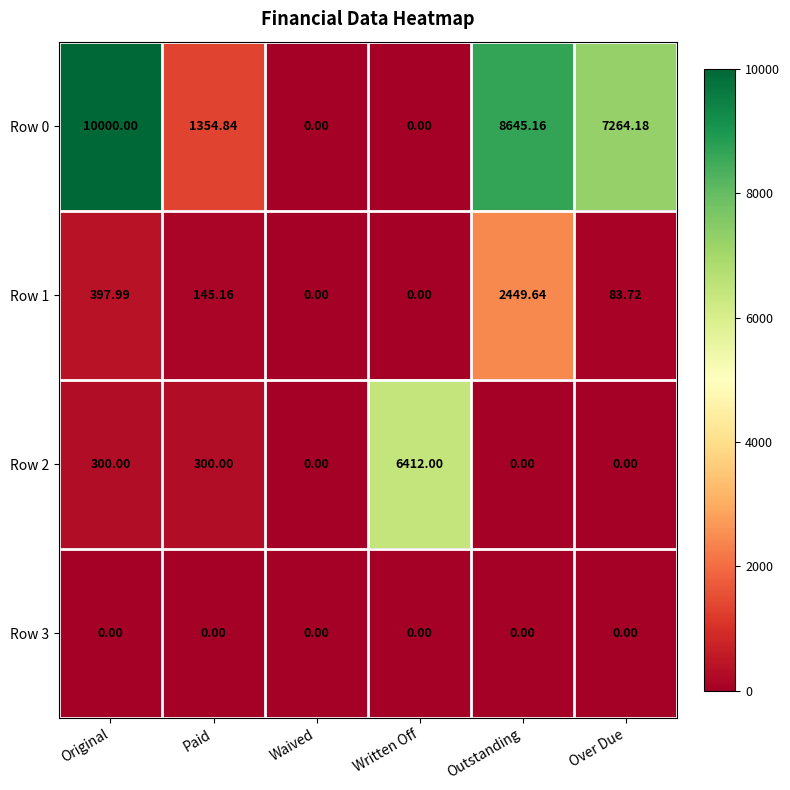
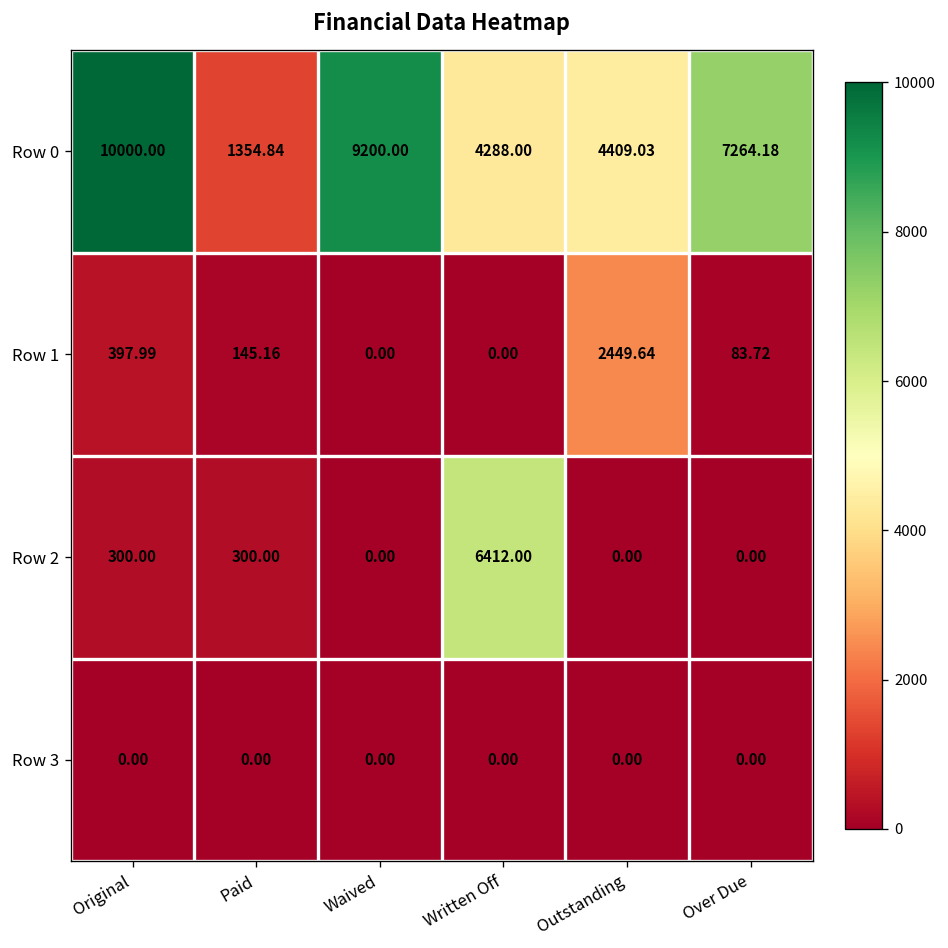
  {
    "Row 0": {
      "Original": 10000.00,
      "Paid": 1354.84,
-     "Waived": 0.00,
-     "Written Off": 0.00,
-     "Outstanding": 8645.16,
+     "Waived": 9200.00,
+     "Written Off": 4288.00,
+     "Outstanding": 4409.03,
      "Over Due": 7264.18
    },
    "Row 1": {
      "Original": 397.99,
      "Paid": 145.16,
      "Waived": 0.00,
      "Written Off": 0.00,
      "Outstanding": 2449.64,
      "Over Due": 83.72
    },
    "Row 2": {
      "Original": 300.00,
      "Paid": 300.00,
      "Waived": 0.00,
      "Written Off": 6412.00,
      "Outstanding": 0.00,
      "Over Due": 0.00
    },
    "Row 3": {
      "Original": 0.00,
      "Paid": 0.00,
      "Waived": 0.00,
      "Written Off": 0.00,
      "Outstanding": 0.00,
      "Over Due": 0.00
    }
  }
